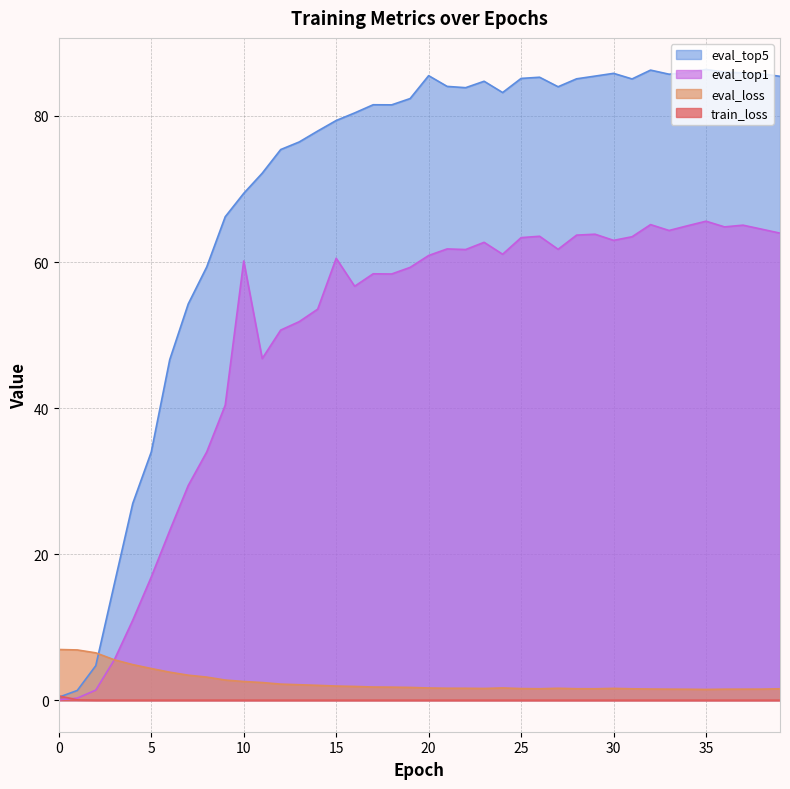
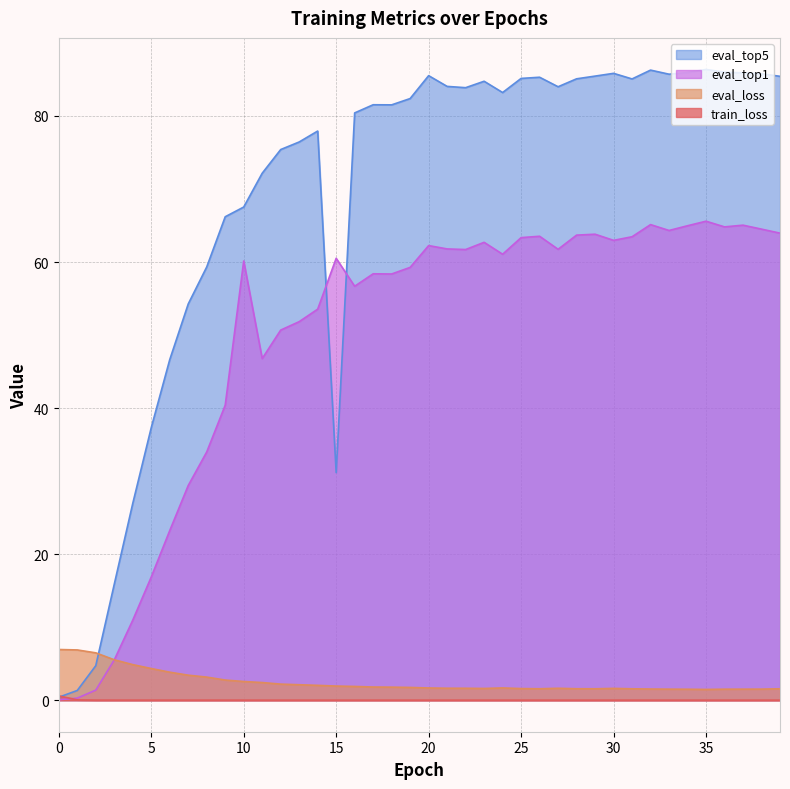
  {
    "eval_top5": {
-     "5": 34,
-     "10": 69,
-     "15": 79,
+     "5": 37,
+     "10": 68,
+     "15": 31,
      "20": 86,
      "25": 85,
      "30": 86
    },
    "eval_top1": {
      "5": 17,
      "10": 60,
      "15": 61,
-     "20": 61,
+     "20": 62,
      "25": 63,
      "30": 63,
      "35": 66
    }
  }
